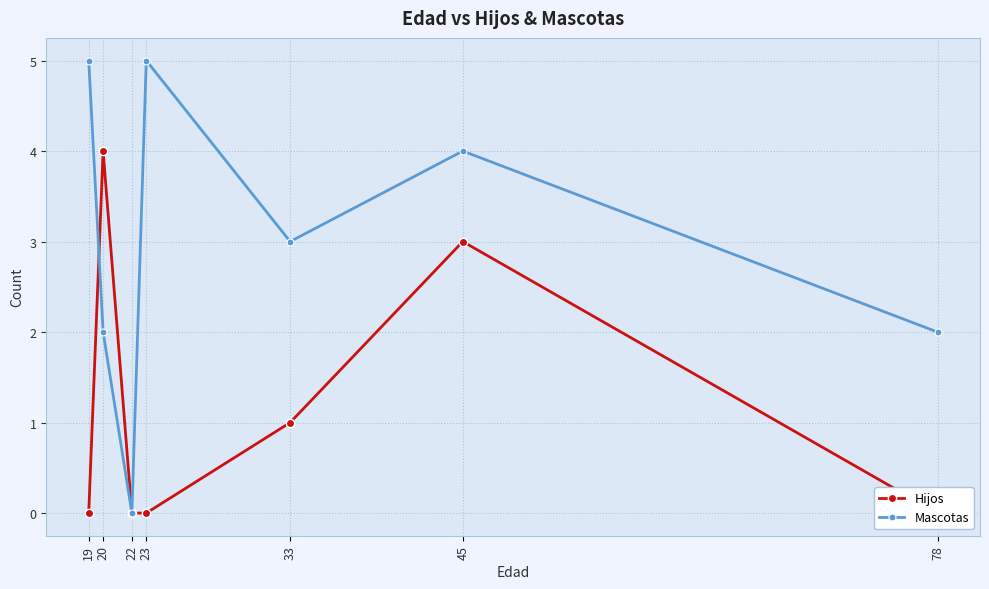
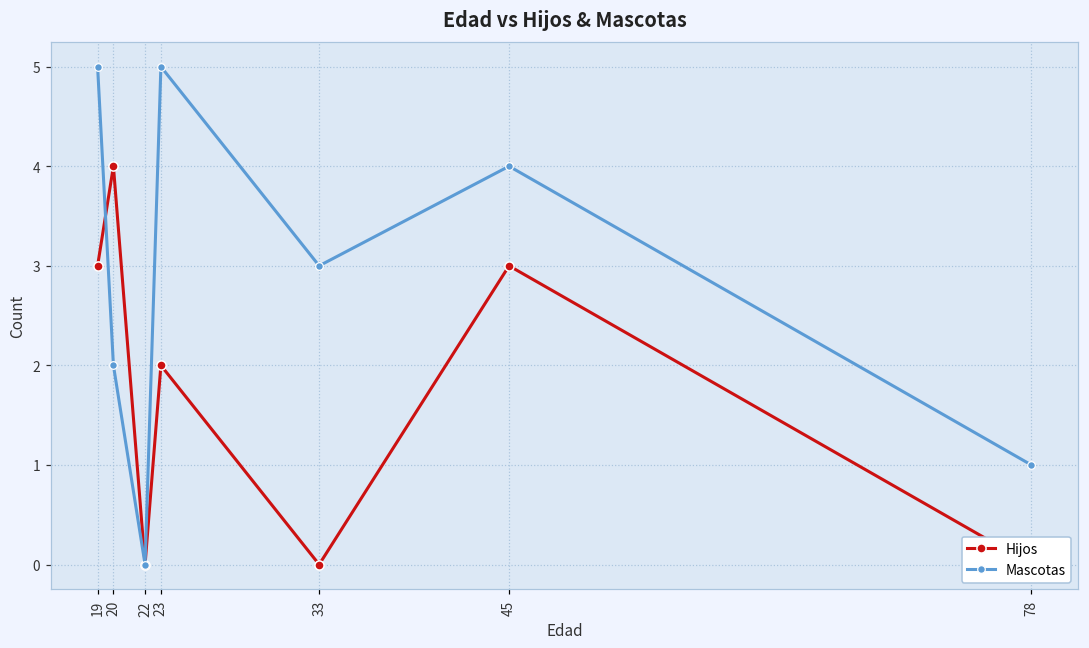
  {
    "Hijos": {
-     "19": 0,
+     "19": 3,
      "20": 4,
-     "23": 0,
-     "33": 1,
+     "23": 2,
+     "33": 0,
      "45": 3
    },
    "Mascotas": {
      "19": 5,
      "20": 2,
      "23": 5,
      "33": 3,
      "45": 4,
-     "78": 2
+     "78": 1
    }
  }
